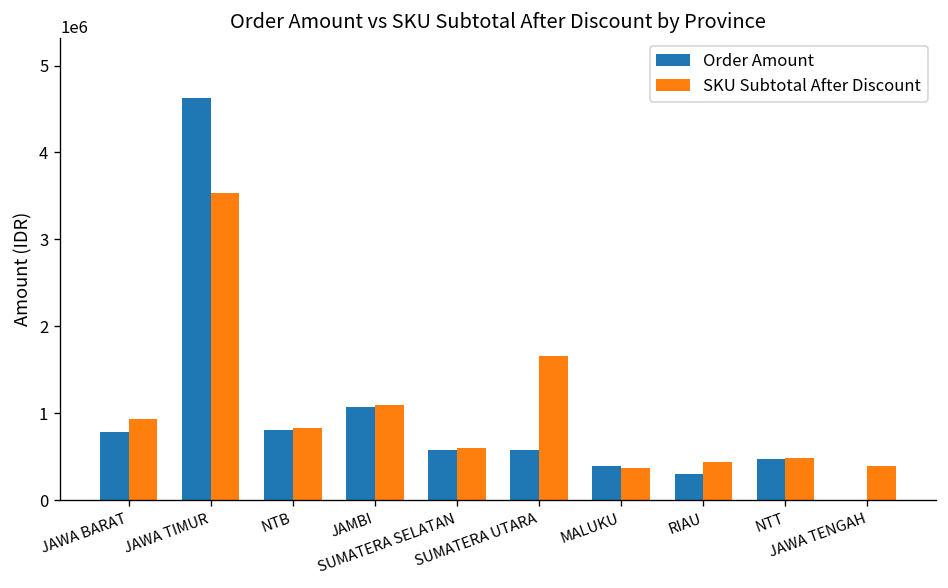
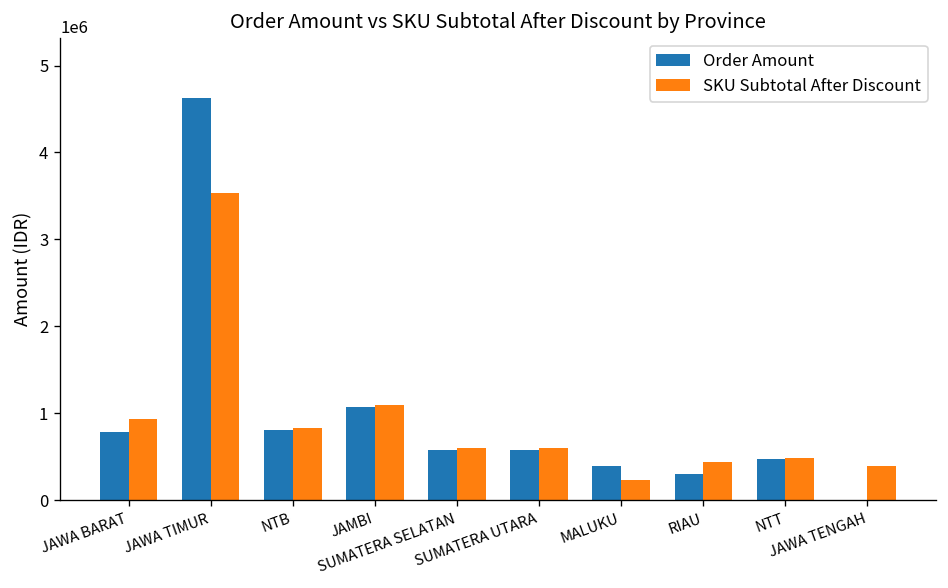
  {
    "Order Amount": {
      "JAWA BARAT": 800000,
      "JAWA TIMUR": 4600000,
      "NTB": 800000,
      "JAMBI": 1100000,
      "SUMATERA SELATAN": 600000,
      "SUMATERA UTARA": 600000,
      "MALUKU": 400000,
      "RIAU": 300000,
      "NTT": 500000,
      "JAWA TENGAH": 0
    },
    "SKU Subtotal After Discount": {
      "JAWA BARAT": 900000,
      "JAWA TIMUR": 3500000,
      "NTB": 800000,
      "JAMBI": 1100000,
      "SUMATERA SELATAN": 600000,
-     "SUMATERA UTARA": 1700000,
-     "MALUKU": 400000,
+     "SUMATERA UTARA": 600000,
+     "MALUKU": 200000,
      "RIAU": 400000,
      "NTT": 500000,
      "JAWA TENGAH": 400000
    }
  }
